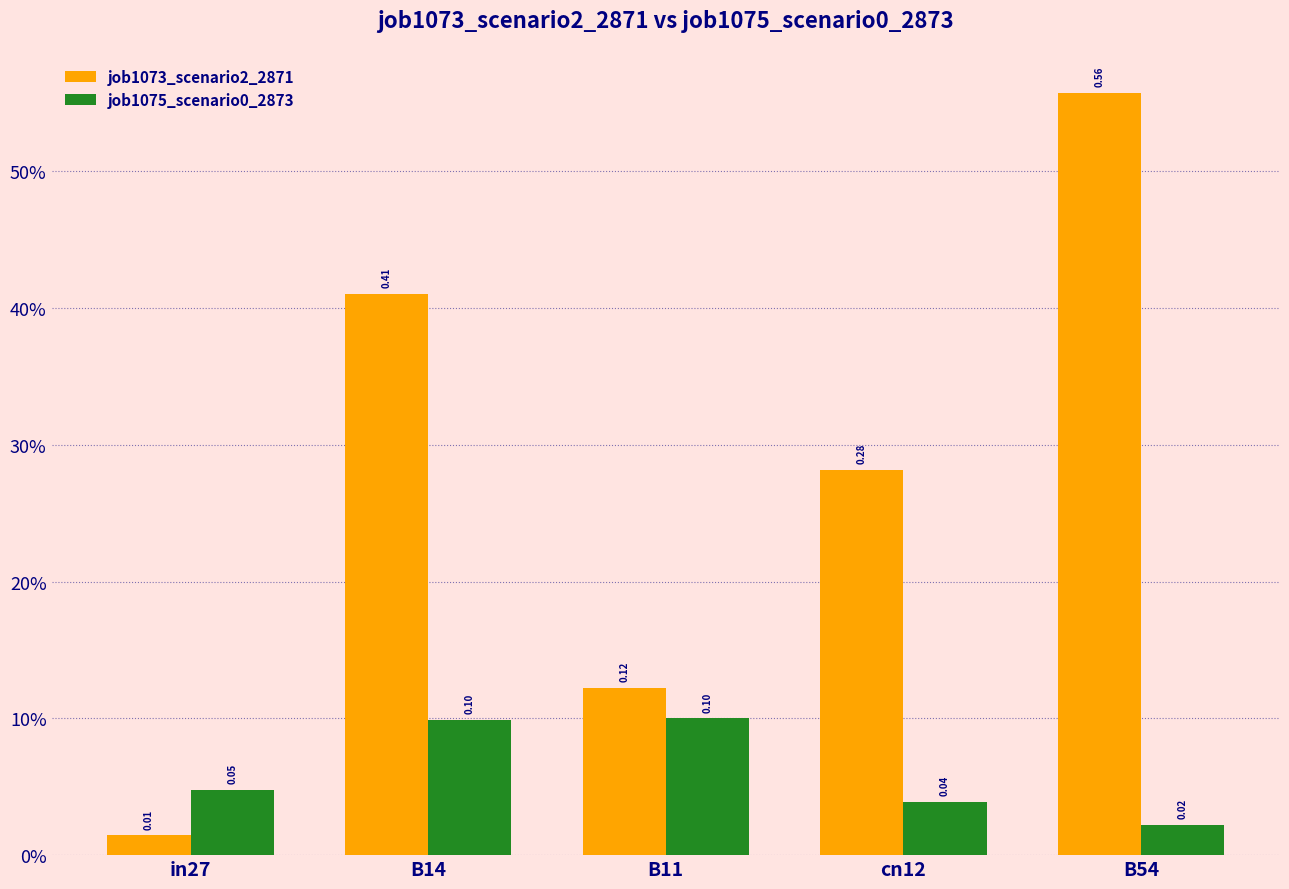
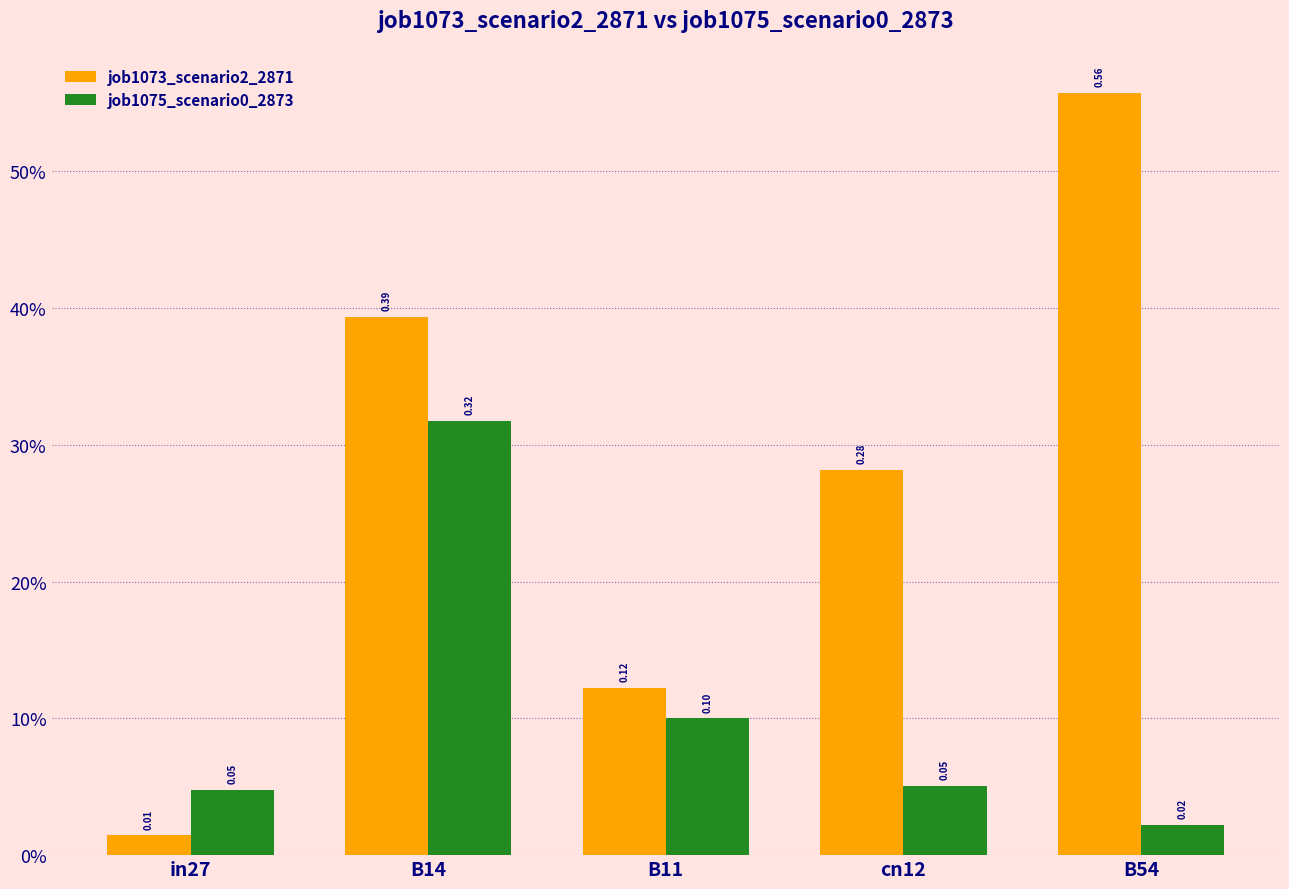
  {
    "job1073_scenario2_2871": {
      "in27": 0.01,
-     "B14": 0.41,
+     "B14": 0.39,
      "B11": 0.12,
      "cn12": 0.28,
      "B54": 0.56
    },
    "job1075_scenario0_2873": {
      "in27": 0.05,
-     "B14": 0.10,
+     "B14": 0.32,
      "B11": 0.10,
-     "cn12": 0.04,
+     "cn12": 0.05,
      "B54": 0.02
    }
  }
